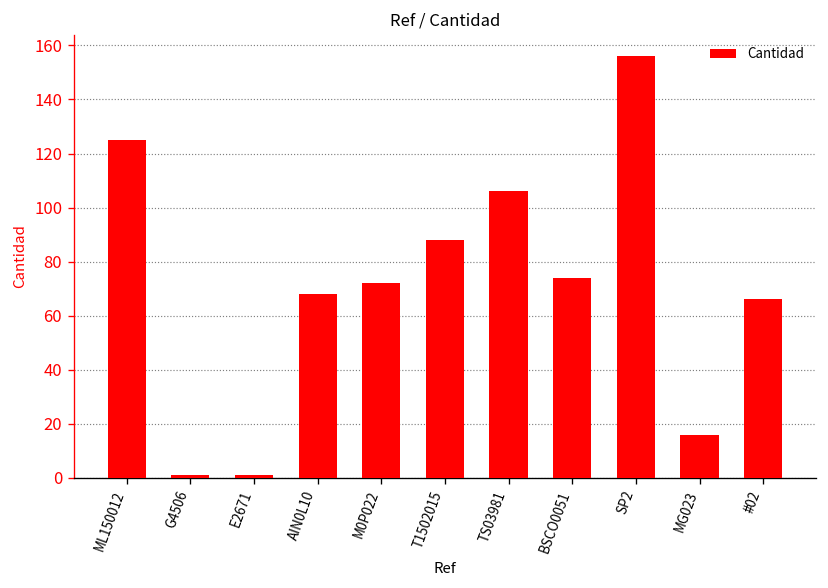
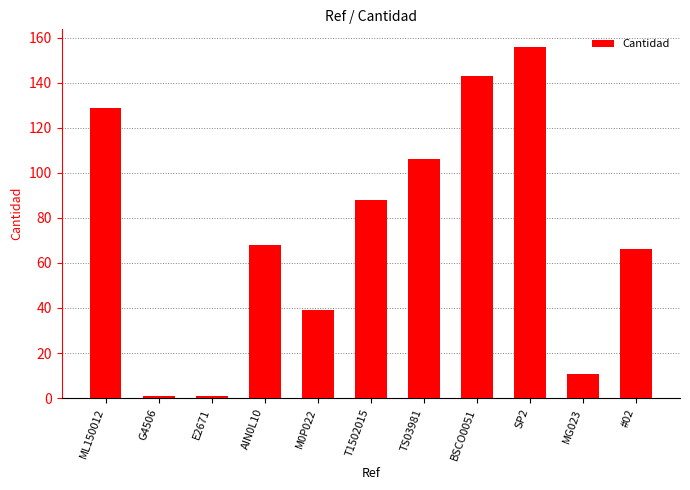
  {
-   "ML150012": 125,
+   "ML150012": 129,
    "AIN0L10": 68,
-   "M0P022": 72,
+   "M0P022": 39,
    "T1502015": 88,
    "TS03981": 106,
-   "BSCO0051": 74,
+   "BSCO0051": 143,
    "SP2": 156,
-   "MG023": 16,
+   "MG023": 11,
    "#02": 66
  }
